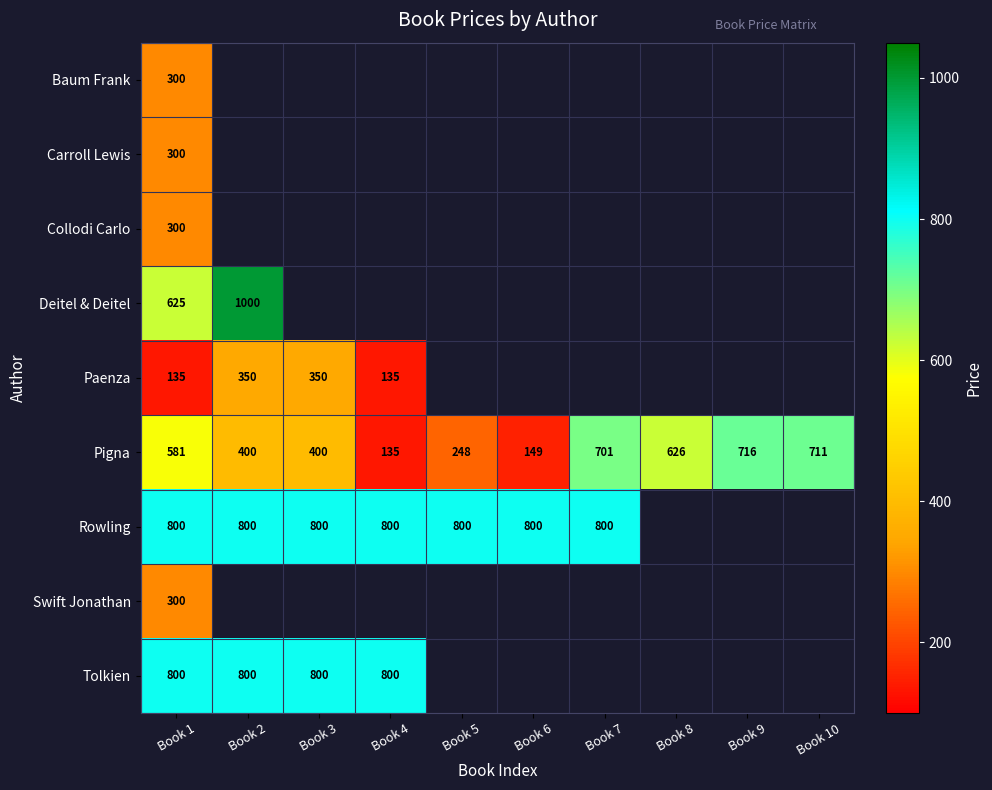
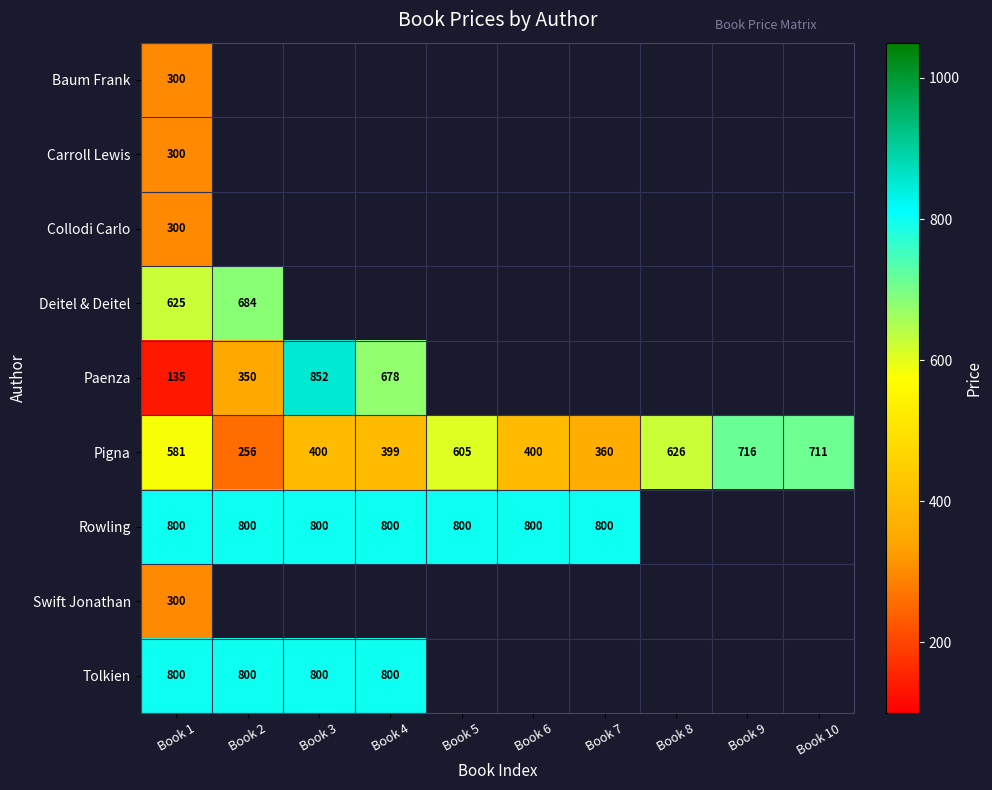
  {
    "Baum Frank": {
      "Book 1": 300
    },
    "Carroll Lewis": {
      "Book 1": 300
    },
    "Collodi Carlo": {
      "Book 1": 300
    },
    "Deitel & Deitel": {
      "Book 1": 625,
-     "Book 2": 1000
+     "Book 2": 684
    },
    "Paenza": {
      "Book 1": 135,
      "Book 2": 350,
-     "Book 3": 350,
-     "Book 4": 135
+     "Book 3": 852,
+     "Book 4": 678
    },
    "Pigna": {
      "Book 1": 581,
-     "Book 2": 400,
+     "Book 2": 256,
      "Book 3": 400,
-     "Book 4": 135,
-     "Book 5": 248,
-     "Book 6": 149,
-     "Book 7": 701,
+     "Book 4": 399,
+     "Book 5": 605,
+     "Book 6": 400,
+     "Book 7": 360,
      "Book 8": 626,
      "Book 9": 716,
      "Book 10": 711
    },
    "Rowling": {
      "Book 1": 800,
      "Book 2": 800,
      "Book 3": 800,
      "Book 4": 800,
      "Book 5": 800,
      "Book 6": 800,
      "Book 7": 800
    },
    "Swift Jonathan": {
      "Book 1": 300
    },
    "Tolkien": {
      "Book 1": 800,
      "Book 2": 800,
      "Book 3": 800,
      "Book 4": 800
    }
  }
